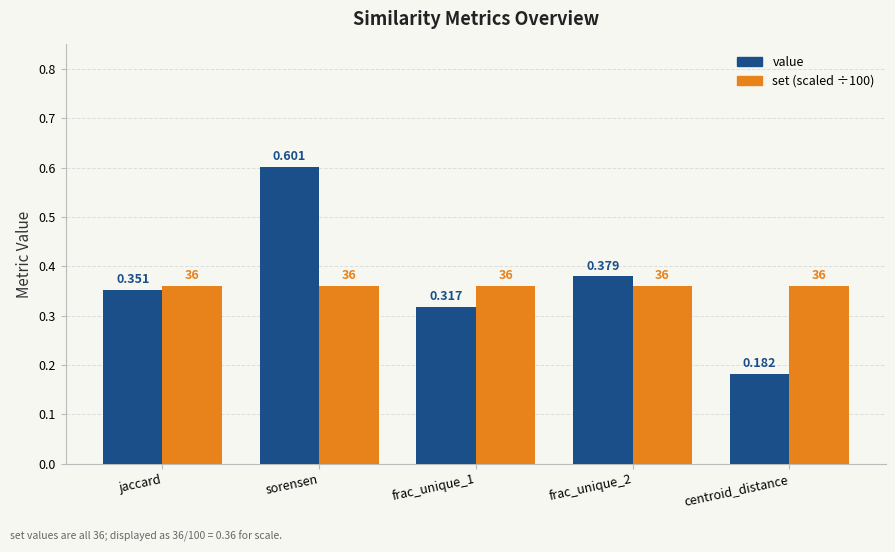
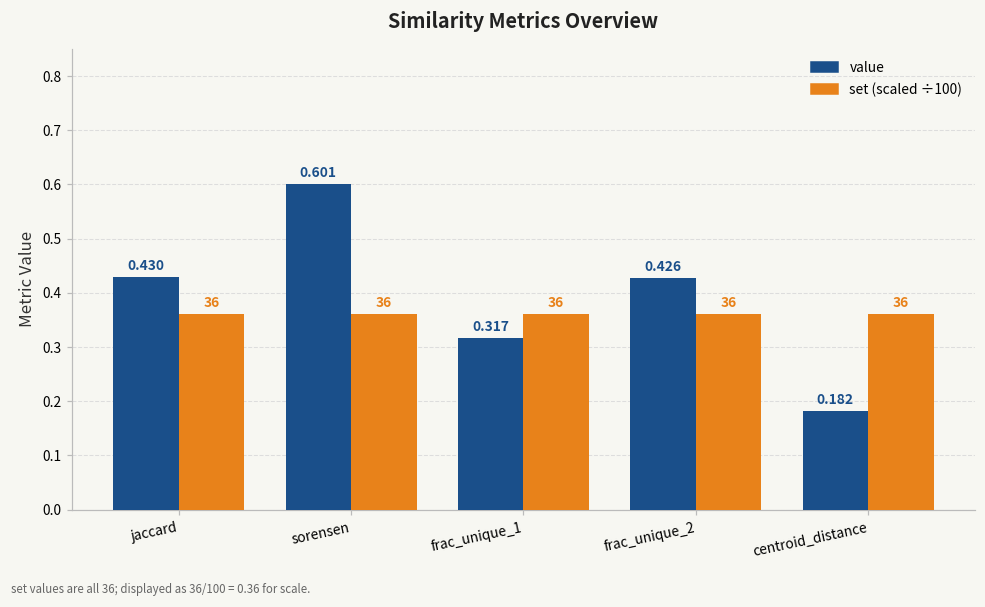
  {
    "value": {
-     "jaccard": 0.351,
+     "jaccard": 0.430,
      "sorensen": 0.601,
      "frac_unique_1": 0.317,
-     "frac_unique_2": 0.379,
+     "frac_unique_2": 0.426,
      "centroid_distance": 0.182
    }
  }
